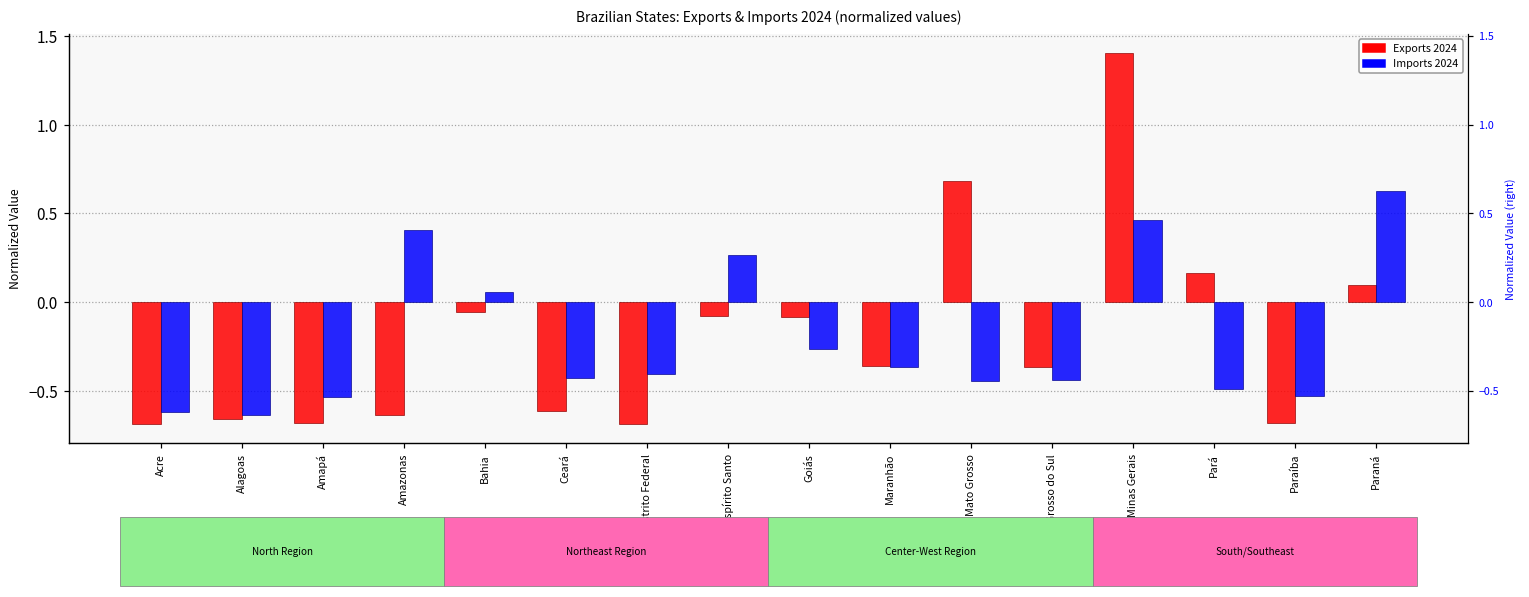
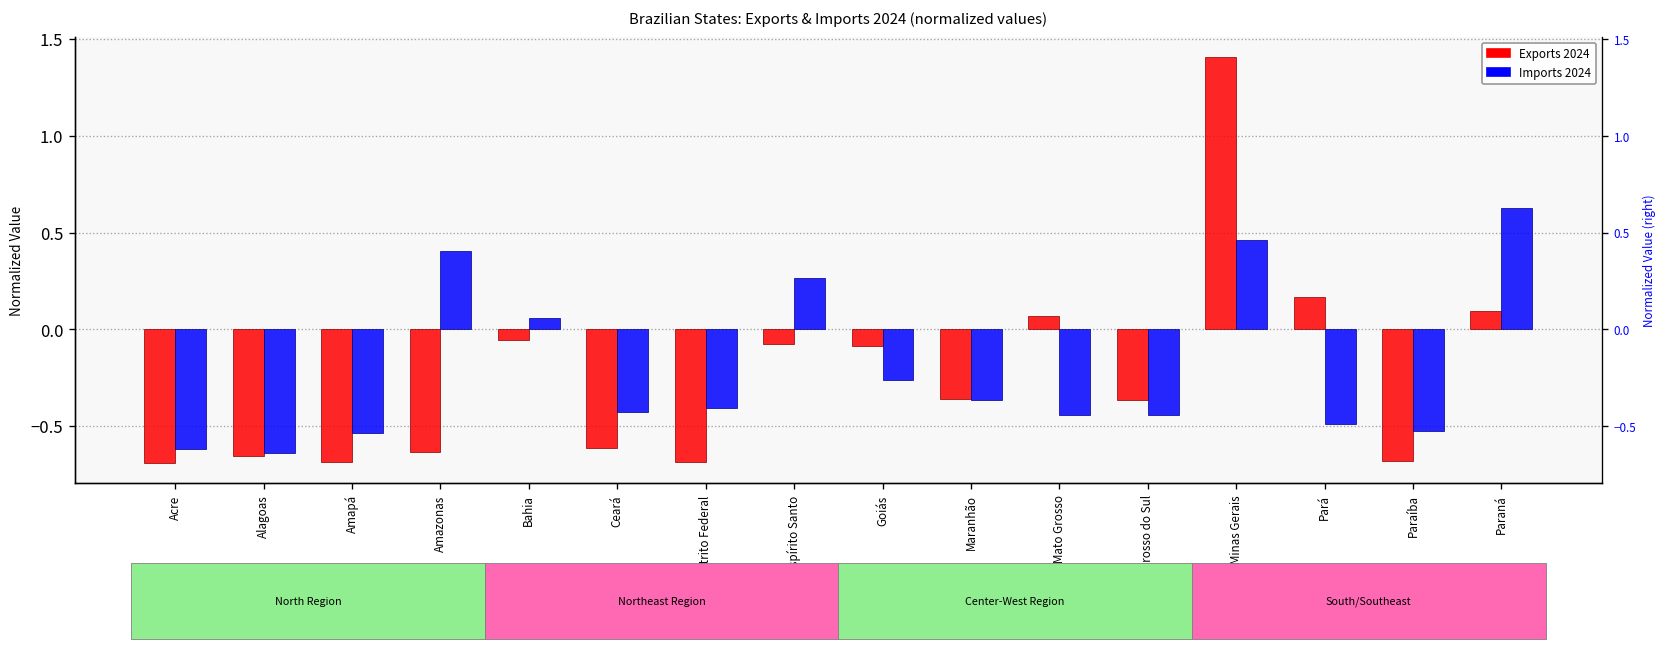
  {
    "Exports 2024": {
      "Acre": -0.69,
      "Alagoas": -0.66,
      "Amapá": -0.68,
      "Amazonas": -0.64,
      "Bahia": -0.05,
      "Ceará": -0.61,
      "Distrito Federal": -0.69,
      "Espírito Santo": -0.08,
      "Goiás": -0.09,
      "Maranhão": -0.36,
-     "Mato Grosso": 0.68,
+     "Mato Grosso": 0.07,
      "Mato Grosso do Sul": -0.37,
      "Minas Gerais": 1.41,
      "Pará": 0.17,
      "Paraíba": -0.68,
      "Paraná": 0.10
    },
    "Imports 2024": {
      "Acre": -0.62,
      "Alagoas": -0.64,
      "Amapá": -0.53,
      "Amazonas": 0.41,
      "Bahia": 0.06,
      "Ceará": -0.43,
      "Distrito Federal": -0.41,
      "Espírito Santo": 0.26,
      "Goiás": -0.26,
      "Maranhão": -0.37,
      "Mato Grosso": -0.44,
      "Mato Grosso do Sul": -0.44,
      "Minas Gerais": 0.46,
      "Pará": -0.49,
      "Paraíba": -0.53,
      "Paraná": 0.63
    }
  }
